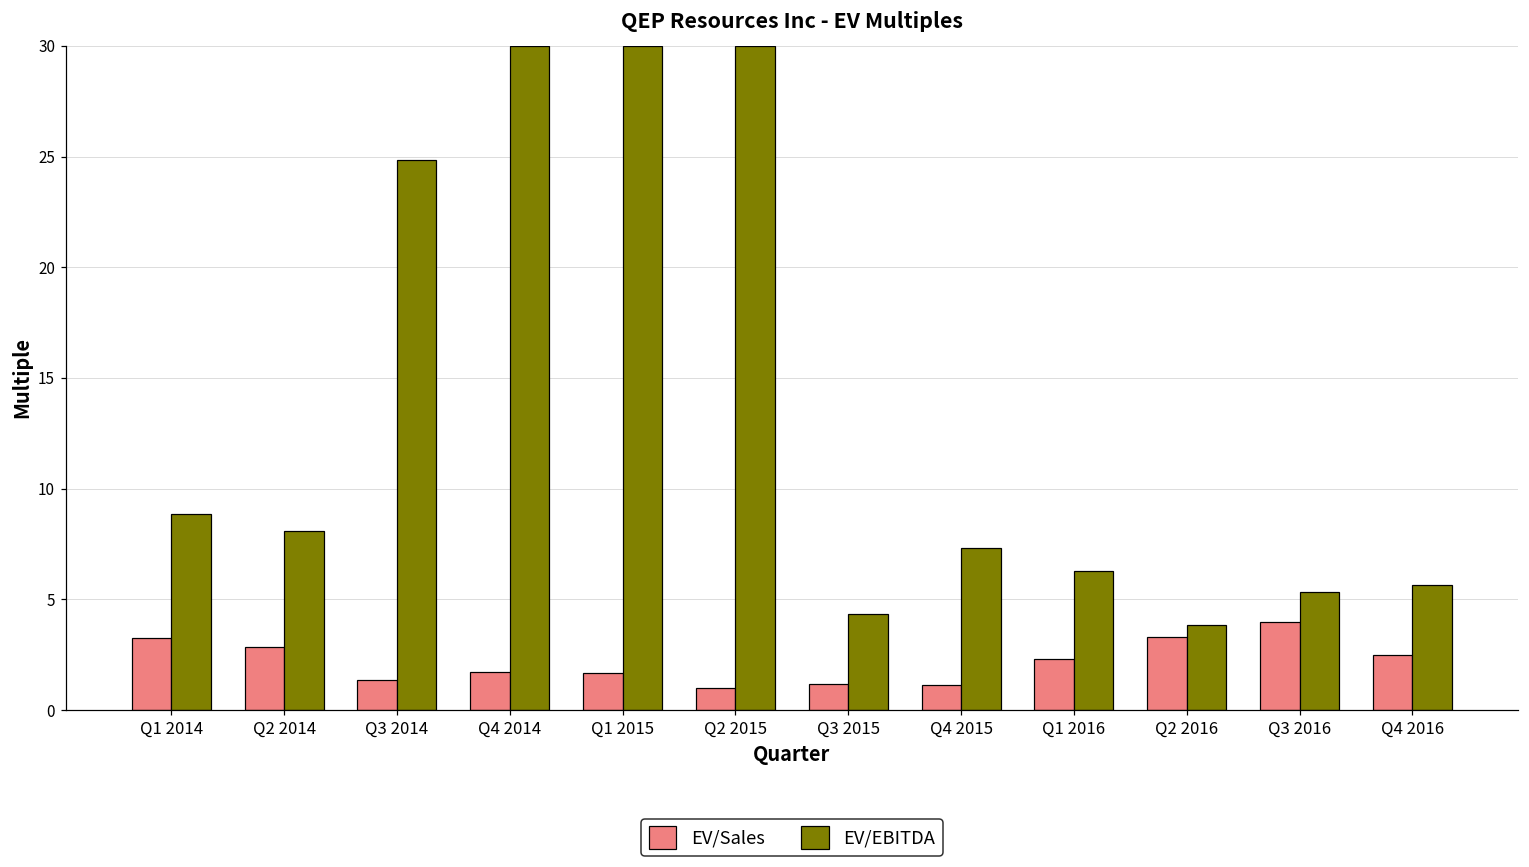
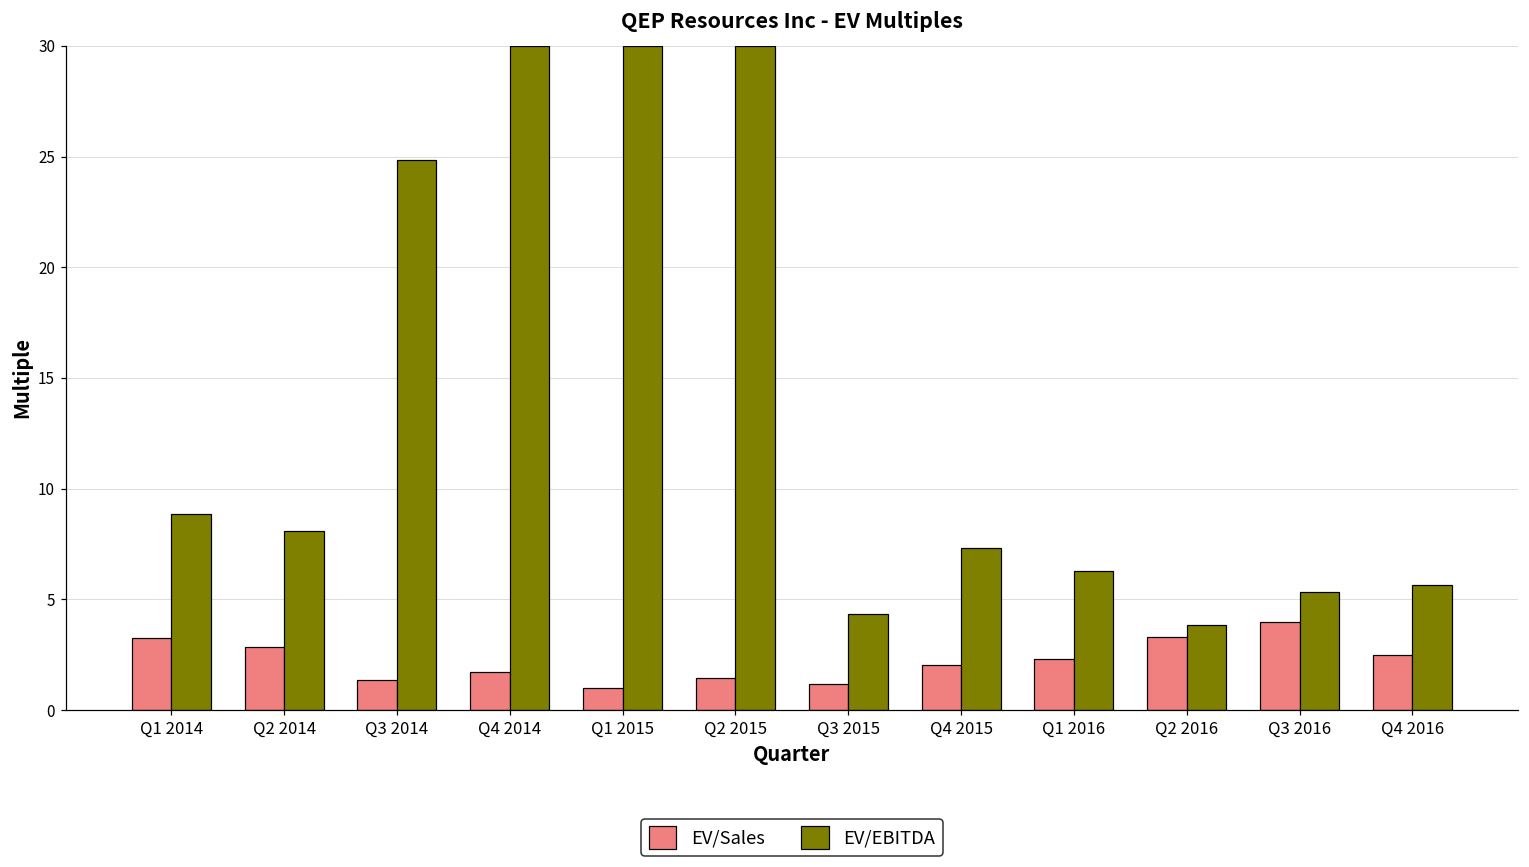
  {
    "EV/Sales": {
      "Q1 2014": 3.3,
      "Q2 2014": 2.9,
      "Q3 2014": 1.4,
      "Q4 2014": 1.7,
-     "Q1 2015": 1.7,
-     "Q2 2015": 1.0,
+     "Q1 2015": 1.0,
+     "Q2 2015": 1.4,
      "Q3 2015": 1.2,
-     "Q4 2015": 1.1,
+     "Q4 2015": 2.0,
      "Q1 2016": 2.3,
      "Q2 2016": 3.3,
      "Q3 2016": 4.0,
      "Q4 2016": 2.5
    },
    "EV/EBITDA": {
      "Q1 2014": 8.9,
      "Q2 2014": 8.1,
      "Q3 2014": 24.8,
      "Q4 2014": 30.0,
      "Q1 2015": 30.0,
      "Q2 2015": 30.0,
      "Q3 2015": 4.3,
      "Q4 2015": 7.3,
      "Q1 2016": 6.3,
      "Q2 2016": 3.9,
      "Q3 2016": 5.3,
      "Q4 2016": 5.7
    }
  }
